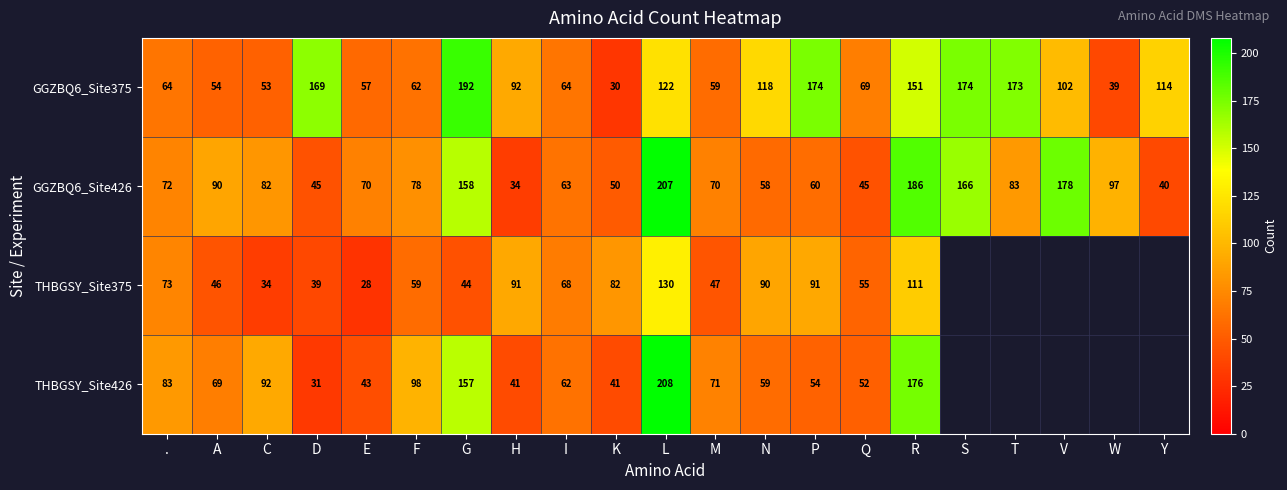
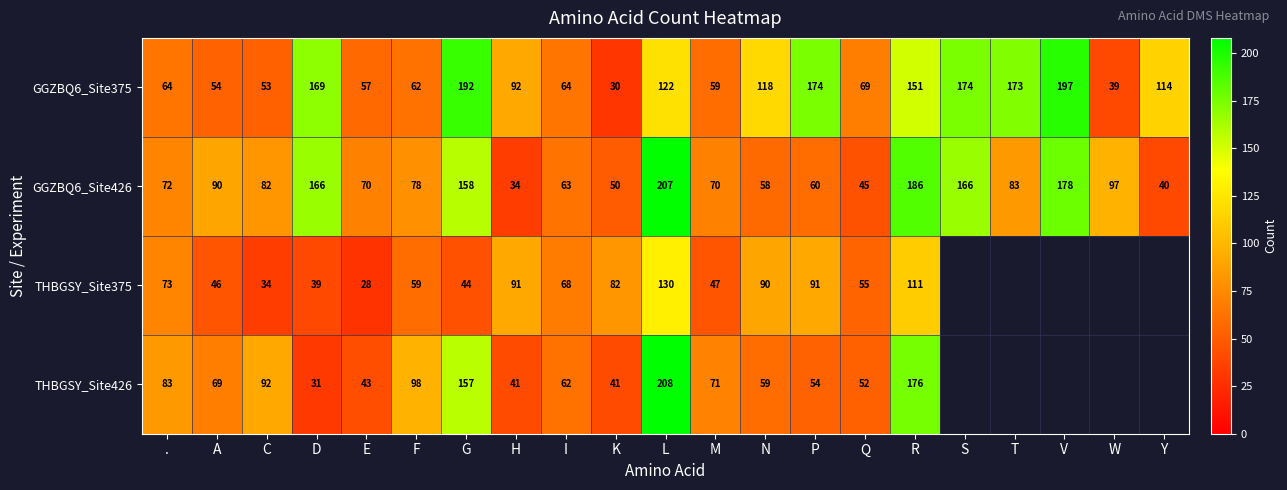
  {
    "GGZBQ6_Site375": {
      ".": 64,
      "A": 54,
      "C": 53,
      "D": 169,
      "E": 57,
      "F": 62,
      "G": 192,
      "H": 92,
      "I": 64,
      "K": 30,
      "L": 122,
      "M": 59,
      "N": 118,
      "P": 174,
      "Q": 69,
      "R": 151,
      "S": 174,
      "T": 173,
-     "V": 102,
+     "V": 197,
      "W": 39,
      "Y": 114
    },
    "GGZBQ6_Site426": {
      ".": 72,
      "A": 90,
      "C": 82,
-     "D": 45,
+     "D": 166,
      "E": 70,
      "F": 78,
      "G": 158,
      "H": 34,
      "I": 63,
      "K": 50,
      "L": 207,
      "M": 70,
      "N": 58,
      "P": 60,
      "Q": 45,
      "R": 186,
      "S": 166,
      "T": 83,
      "V": 178,
      "W": 97,
      "Y": 40
    },
    "THBGSY_Site375": {
      ".": 73,
      "A": 46,
      "C": 34,
      "D": 39,
      "E": 28,
      "F": 59,
      "G": 44,
      "H": 91,
      "I": 68,
      "K": 82,
      "L": 130,
      "M": 47,
      "N": 90,
      "P": 91,
      "Q": 55,
      "R": 111
    },
    "THBGSY_Site426": {
      ".": 83,
      "A": 69,
      "C": 92,
      "D": 31,
      "E": 43,
      "F": 98,
      "G": 157,
      "H": 41,
      "I": 62,
      "K": 41,
      "L": 208,
      "M": 71,
      "N": 59,
      "P": 54,
      "Q": 52,
      "R": 176
    }
  }
